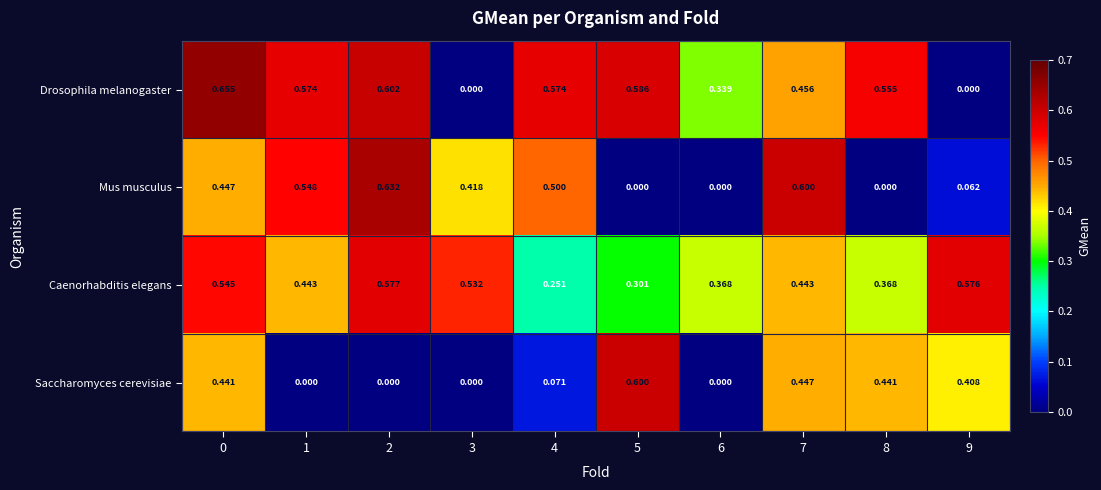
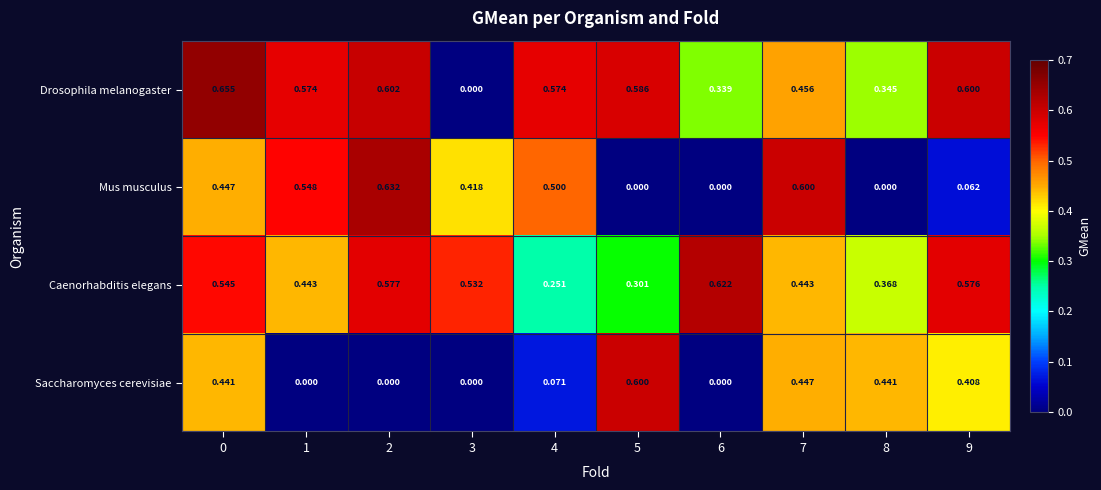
  {
    "Drosophila melanogaster": {
      "0": 0.655,
      "1": 0.574,
      "2": 0.602,
      "3": 0.000,
      "4": 0.574,
      "5": 0.586,
      "6": 0.339,
      "7": 0.456,
-     "8": 0.555,
-     "9": 0.000
+     "8": 0.345,
+     "9": 0.600
    },
    "Mus musculus": {
      "0": 0.447,
      "1": 0.548,
      "2": 0.632,
      "3": 0.418,
      "4": 0.500,
      "5": 0.000,
      "6": 0.000,
      "7": 0.600,
      "8": 0.000,
      "9": 0.062
    },
    "Caenorhabditis elegans": {
      "0": 0.545,
      "1": 0.443,
      "2": 0.577,
      "3": 0.532,
      "4": 0.251,
      "5": 0.301,
-     "6": 0.368,
+     "6": 0.622,
      "7": 0.443,
      "8": 0.368,
      "9": 0.576
    },
    "Saccharomyces cerevisiae": {
      "0": 0.441,
      "1": 0.000,
      "2": 0.000,
      "3": 0.000,
      "4": 0.071,
      "5": 0.600,
      "6": 0.000,
      "7": 0.447,
      "8": 0.441,
      "9": 0.408
    }
  }
